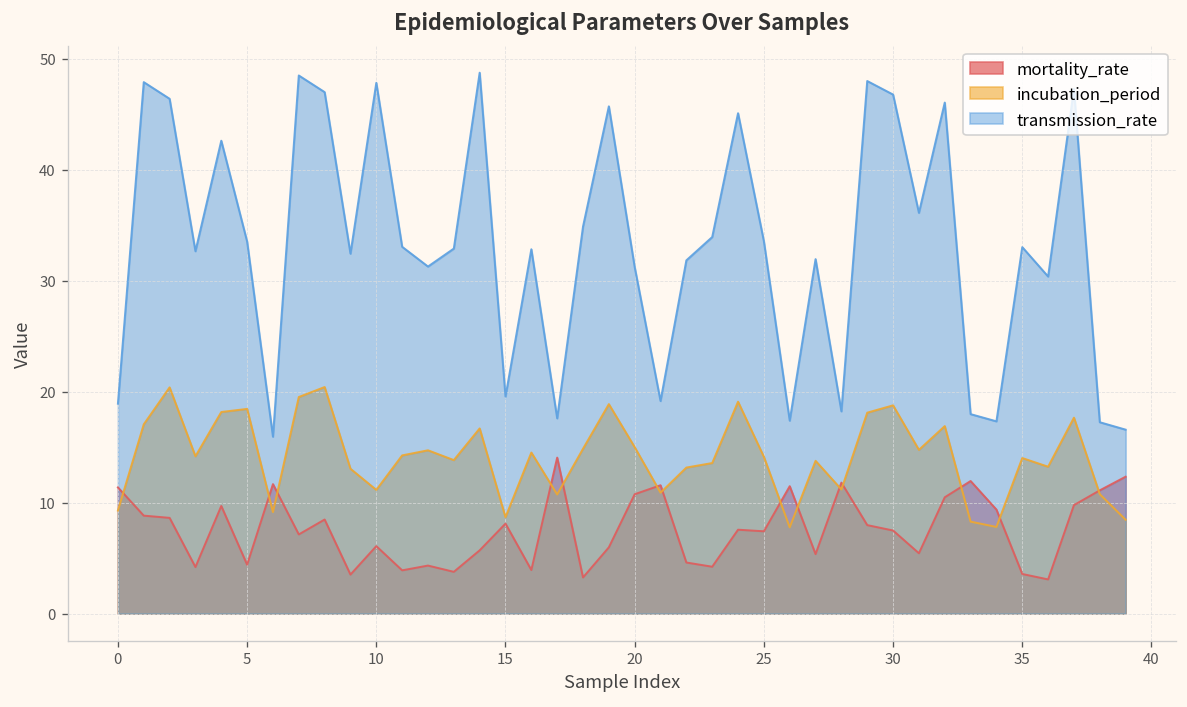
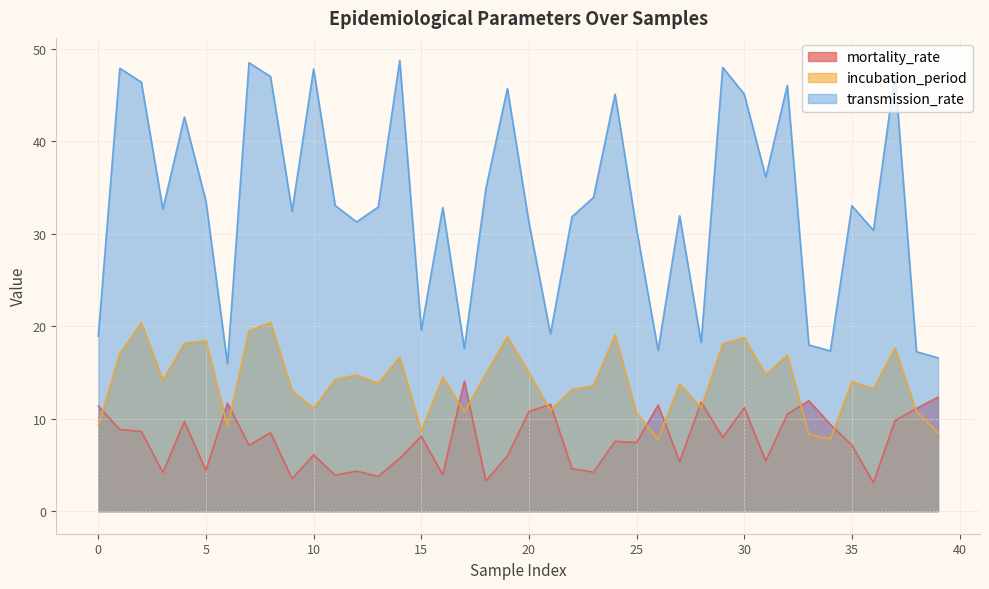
  {
    "mortality_rate": {
      "0": 11,
      "5": 4,
      "10": 6,
      "15": 8,
      "20": 11,
      "25": 7,
-     "30": 7,
-     "35": 4
+     "30": 11,
+     "35": 7
    },
    "incubation_period": {
      "0": 9,
      "5": 18,
      "10": 11,
      "15": 9,
      "20": 15,
-     "25": 14,
+     "25": 11,
      "30": 19,
      "35": 14
    },
    "transmission_rate": {
      "0": 19,
      "5": 34,
      "10": 48,
      "15": 20,
      "20": 31,
-     "25": 34,
-     "30": 47,
+     "25": 31,
+     "30": 45,
      "35": 33
    }
  }
